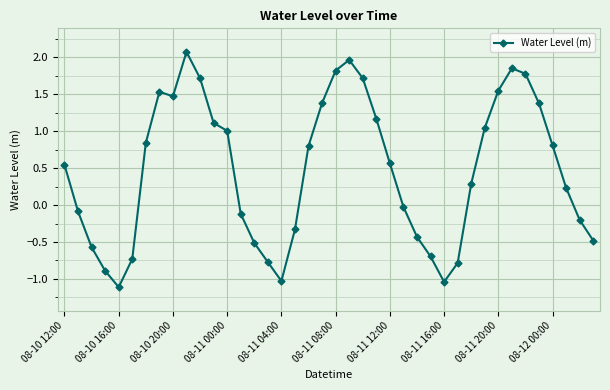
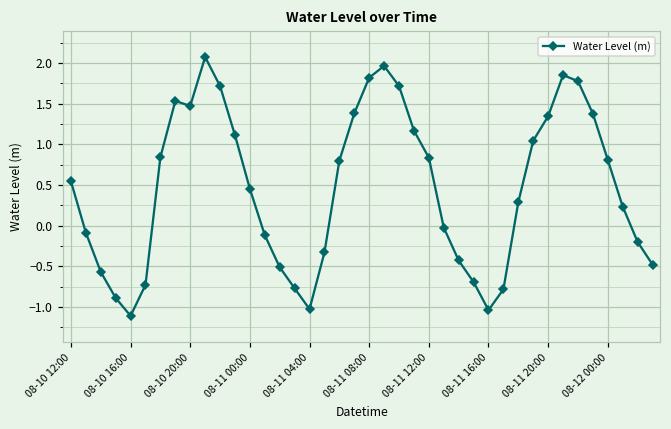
  {
    "08-10 12:00": 0.5,
    "08-10 16:00": -1.1,
    "08-10 20:00": 1.5,
-   "08-11 00:00": 1.0,
+   "08-11 00:00": 0.5,
    "08-11 04:00": -1.0,
    "08-11 08:00": 1.8,
-   "08-11 12:00": 0.6,
+   "08-11 12:00": 0.8,
    "08-11 16:00": -1.0,
-   "08-11 20:00": 1.5,
+   "08-11 20:00": 1.3,
    "08-12 00:00": 0.8
  }
